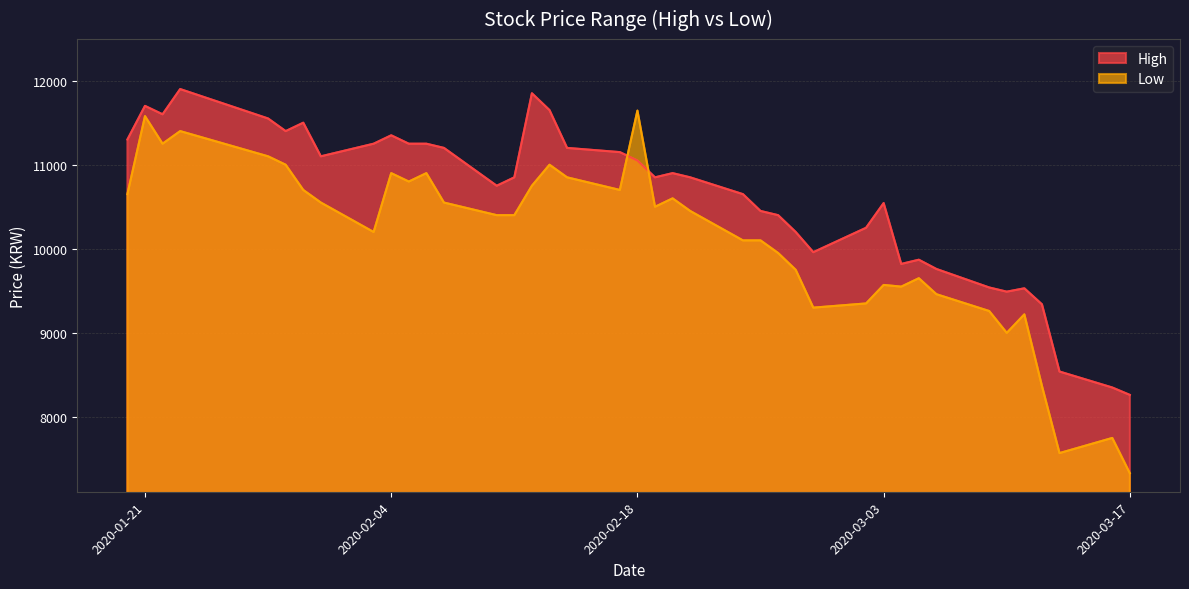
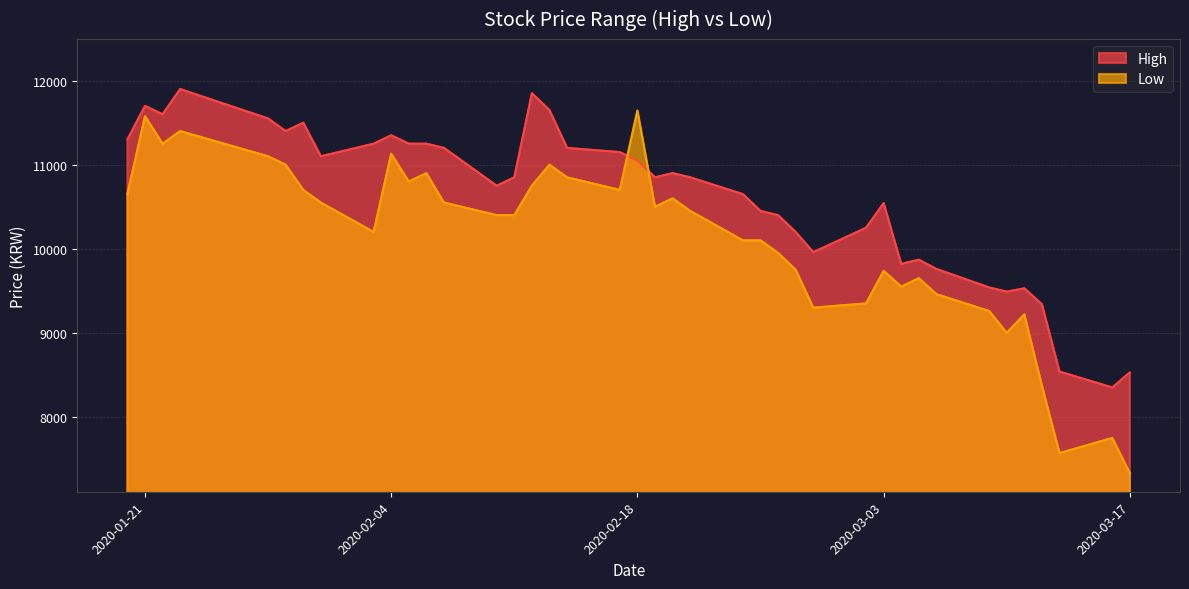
  {
    "High": {
      "2020-01-21": 11700,
      "2020-02-04": 11400,
      "2020-02-18": 11100,
      "2020-03-03": 10500,
-     "2020-03-17": 8300
+     "2020-03-17": 8500
    },
    "Low": {
      "2020-01-21": 11600,
-     "2020-02-04": 10900,
+     "2020-02-04": 11100,
      "2020-02-18": 11600,
-     "2020-03-03": 9600,
+     "2020-03-03": 9700,
      "2020-03-17": 7300
    }
  }
